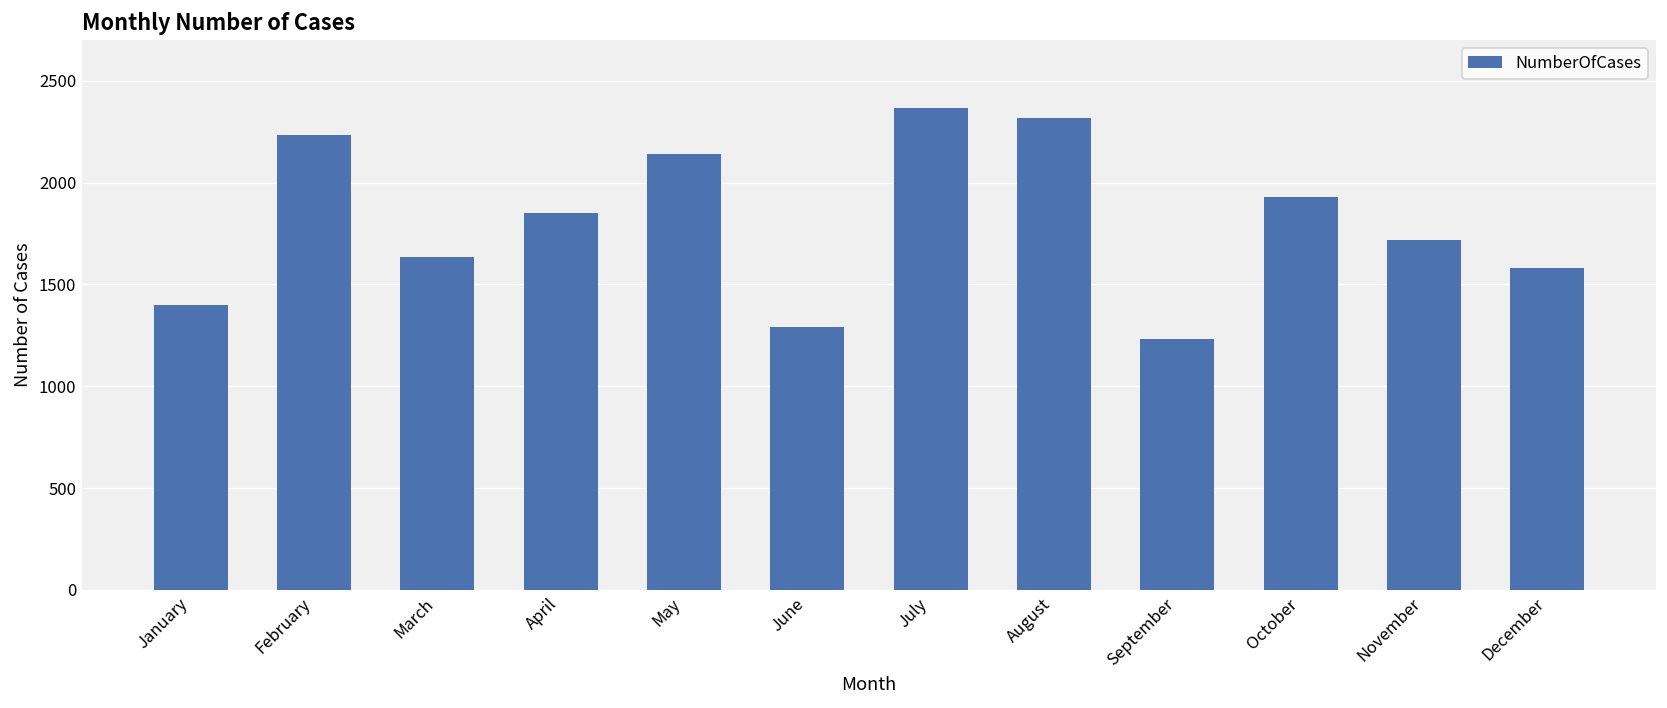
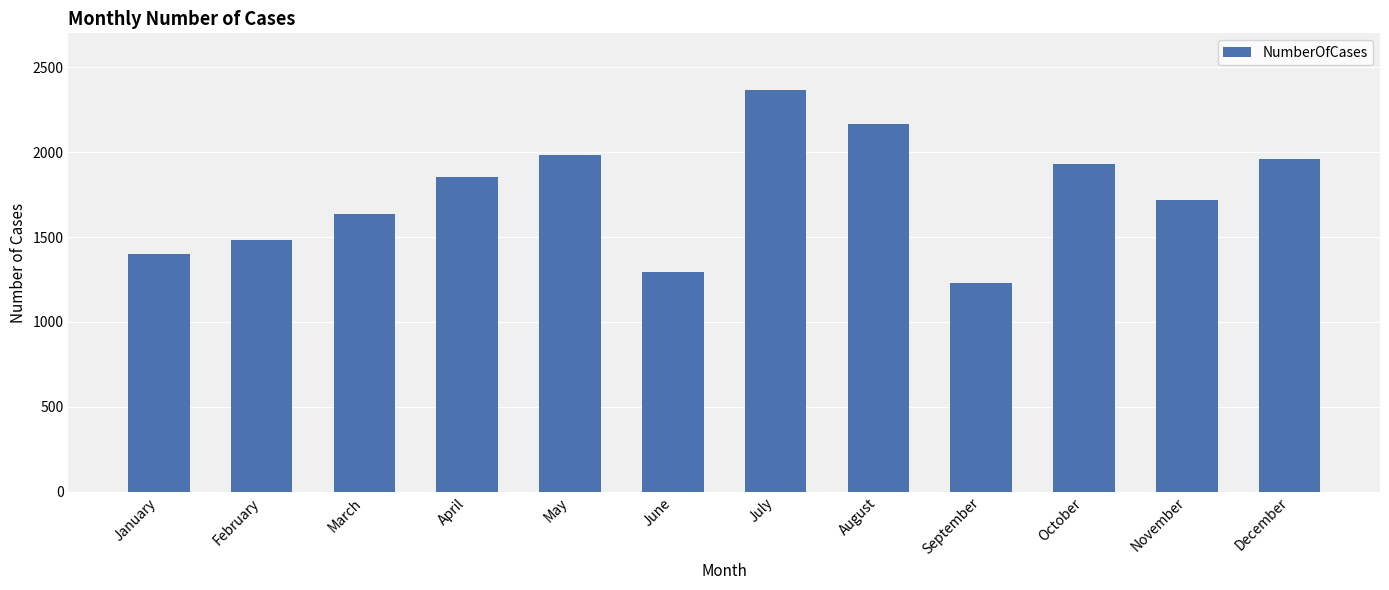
  {
    "January": 1400,
-   "February": 2230,
+   "February": 1480,
    "March": 1630,
    "April": 1850,
-   "May": 2140,
+   "May": 1980,
    "June": 1290,
    "July": 2360,
-   "August": 2320,
+   "August": 2170,
    "September": 1230,
    "October": 1930,
    "November": 1720,
-   "December": 1580
+   "December": 1960
  }
